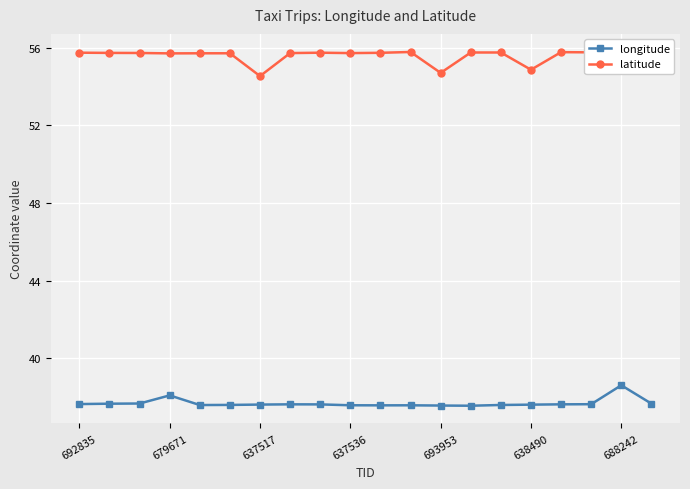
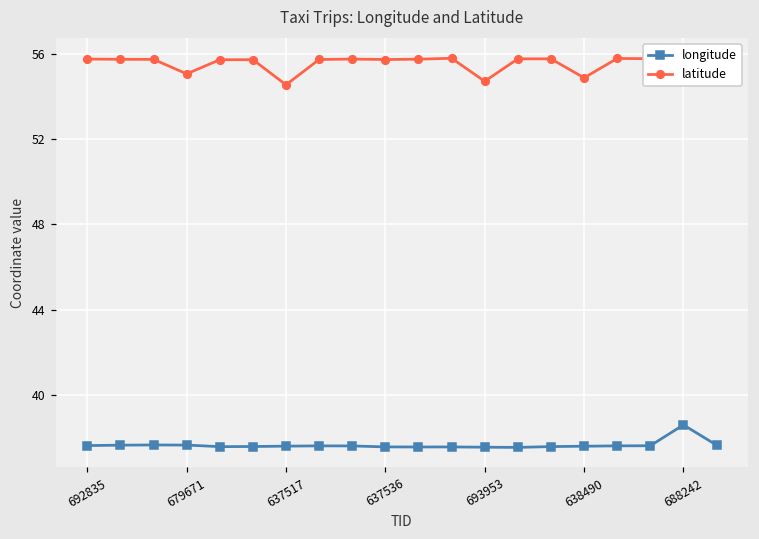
  {
    "longitude": {
      "692835": 37.6,
-     "679671": 38.1,
+     "679671": 37.7,
      "637517": 37.6,
      "637536": 37.6,
      "693953": 37.6,
      "638490": 37.6,
      "688242": 38.6
    },
    "latitude": {
      "692835": 55.7,
-     "679671": 55.7,
+     "679671": 55.1,
      "637517": 54.5,
      "637536": 55.7,
      "693953": 54.7,
      "638490": 54.9
    }
  }
